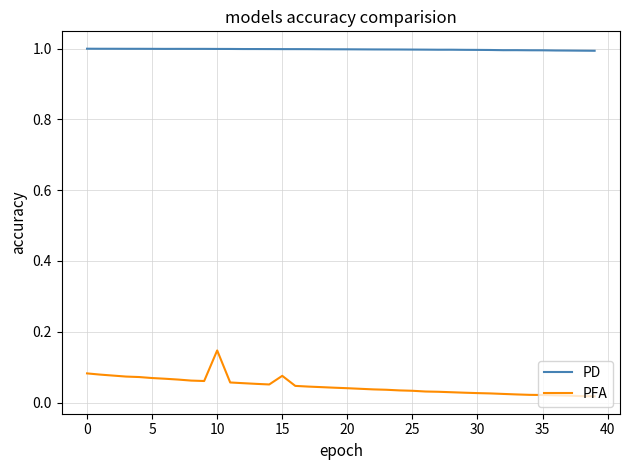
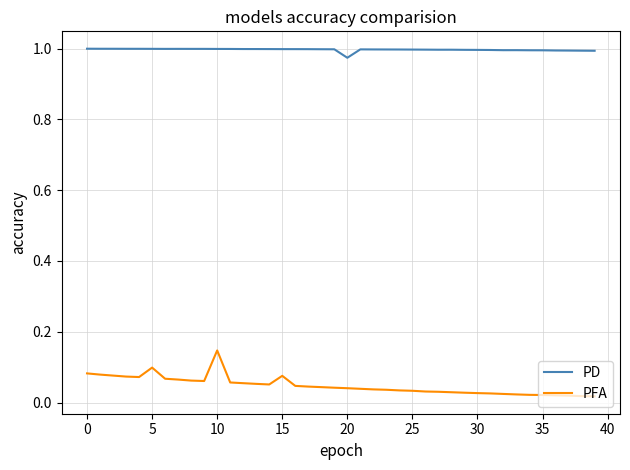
  {
    "PD": {
      "0": 1.00,
      "5": 1.00,
      "10": 1.00,
      "15": 1.00,
-     "20": 1.00,
+     "20": 0.97,
      "25": 1.00,
      "30": 1.00,
      "35": 0.99
    },
    "PFA": {
      "0": 0.08,
-     "5": 0.07,
+     "5": 0.10,
      "10": 0.15,
      "15": 0.08,
      "20": 0.04,
      "25": 0.03,
      "30": 0.03
    }
  }
